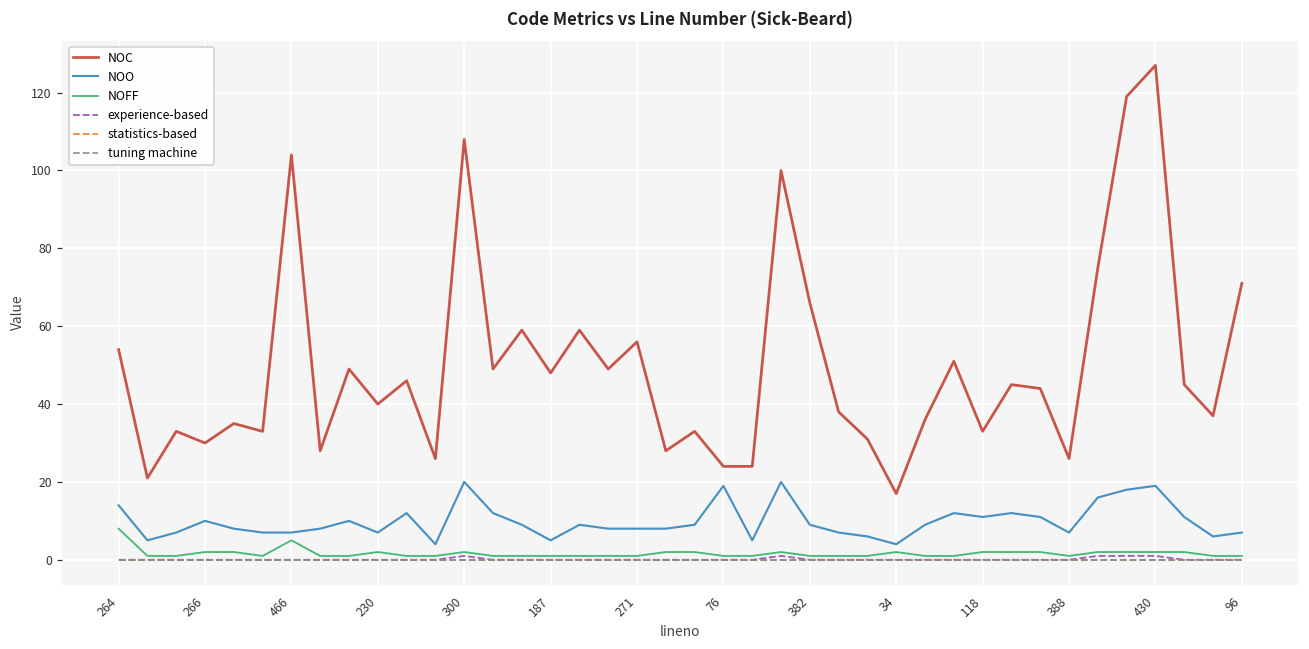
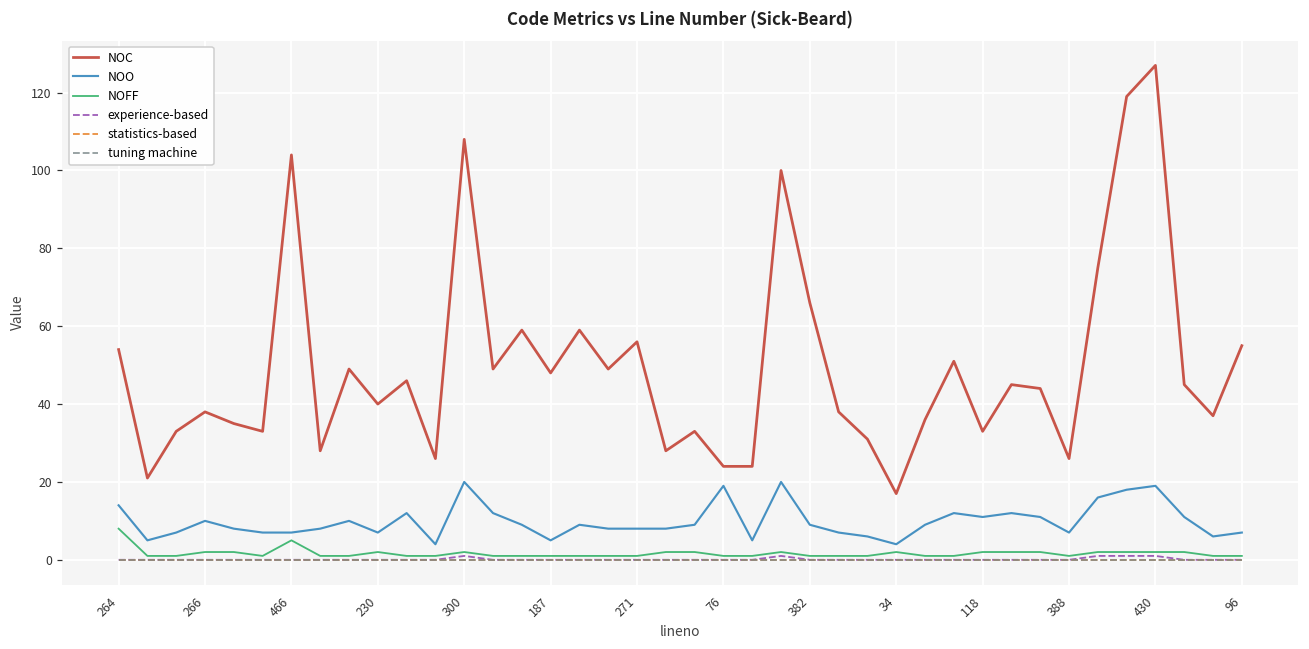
  {
    "NOC": {
      "264": 54,
-     "266": 30,
+     "266": 38,
      "466": 104,
      "230": 40,
      "300": 108,
      "187": 48,
      "271": 56,
      "76": 24,
      "382": 66,
      "118": 33,
      "388": 26,
      "430": 127,
-     "96": 71
+     "96": 55
    },
    "NOO": {
      "264": 14,
      "266": 10,
      "466": 7,
      "230": 7,
      "300": 20,
      "187": 5,
      "271": 8,
      "76": 19,
      "382": 9,
      "118": 11,
      "388": 7,
      "430": 19,
      "96": 7
    },
    "NOFF": {
      "264": 8,
      "266": 2,
      "466": 5,
      "230": 2,
      "300": 2,
      "187": 1,
      "271": 1,
      "76": 1,
      "382": 1,
      "118": 2,
      "388": 1,
      "430": 2,
      "96": 1
    },
    "experience-based": {
      "300": 1,
      "430": 1
    },
    "tuning machine": {
      "300": 0,
      "430": 0
    }
  }
